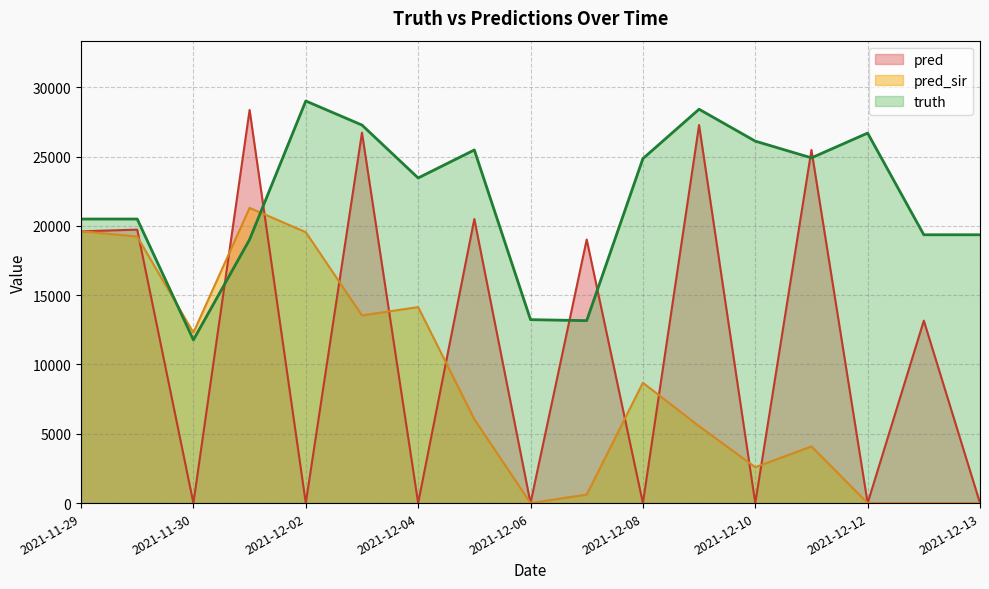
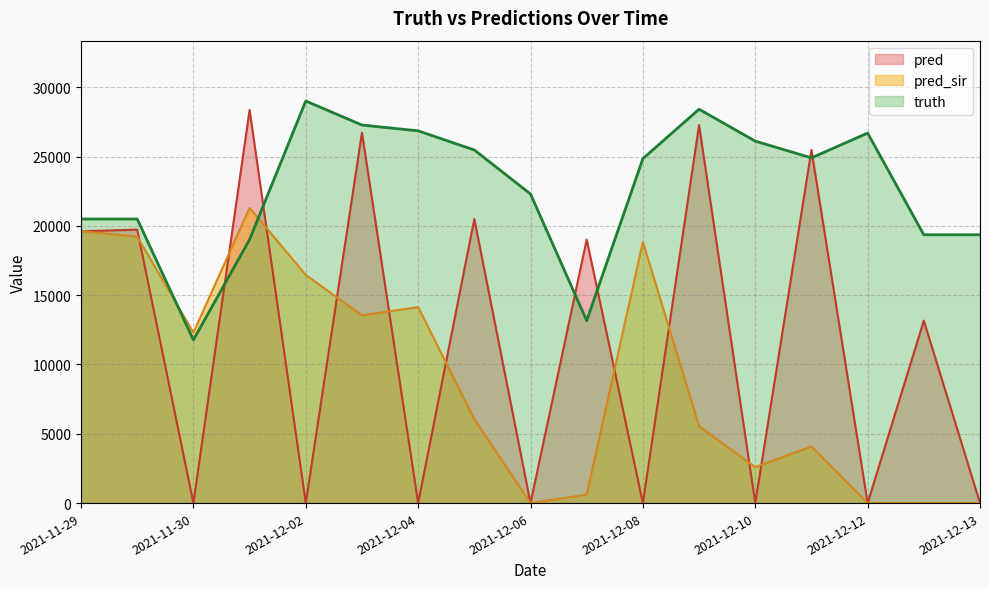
  {
    "pred": {
      "2021-11-30": 0,
      "2021-12-02": 0,
      "2021-12-04": 0,
      "2021-12-08": 0,
      "2021-12-10": 0
    },
    "pred_sir": {
      "2021-11-30": 12300,
-     "2021-12-02": 19500,
+     "2021-12-02": 16500,
      "2021-12-04": 14100,
-     "2021-12-08": 8700,
+     "2021-12-08": 18800,
      "2021-12-10": 2600
    },
    "truth": {
      "2021-11-30": 11800,
      "2021-12-02": 29000,
-     "2021-12-04": 23500,
-     "2021-12-06": 13200,
+     "2021-12-04": 26900,
+     "2021-12-06": 22300,
      "2021-12-08": 24900,
      "2021-12-10": 26100,
      "2021-12-12": 26700
    }
  }
